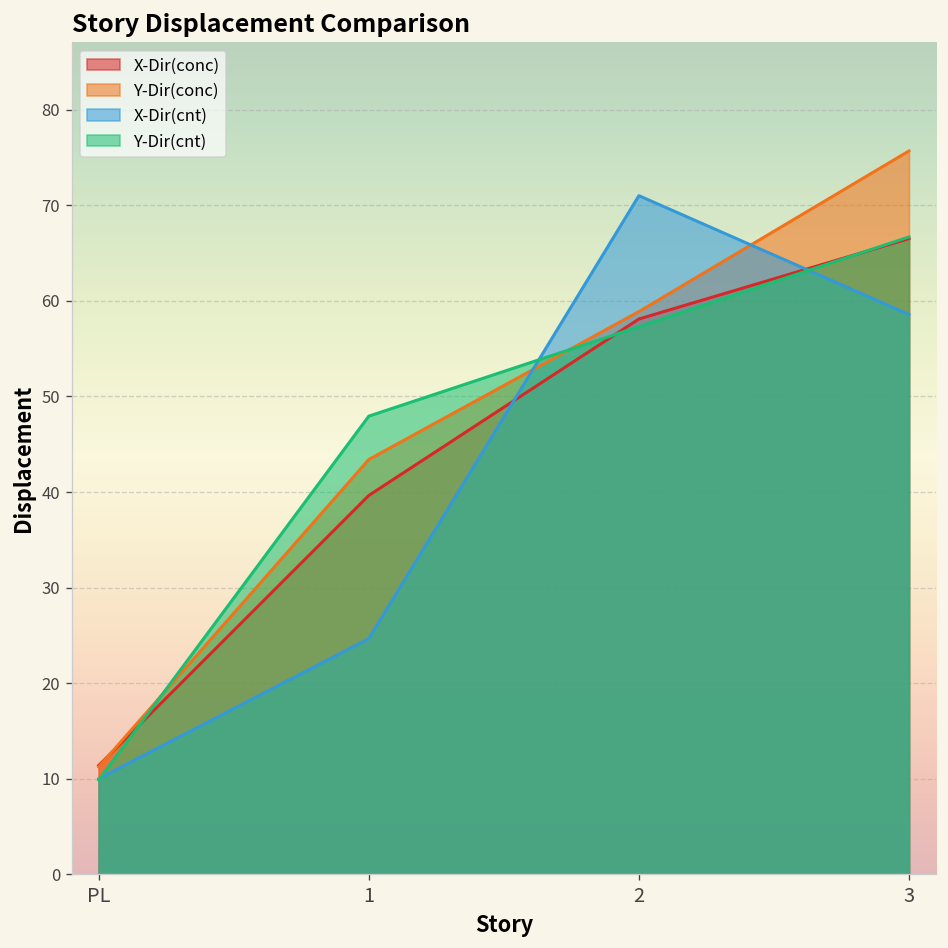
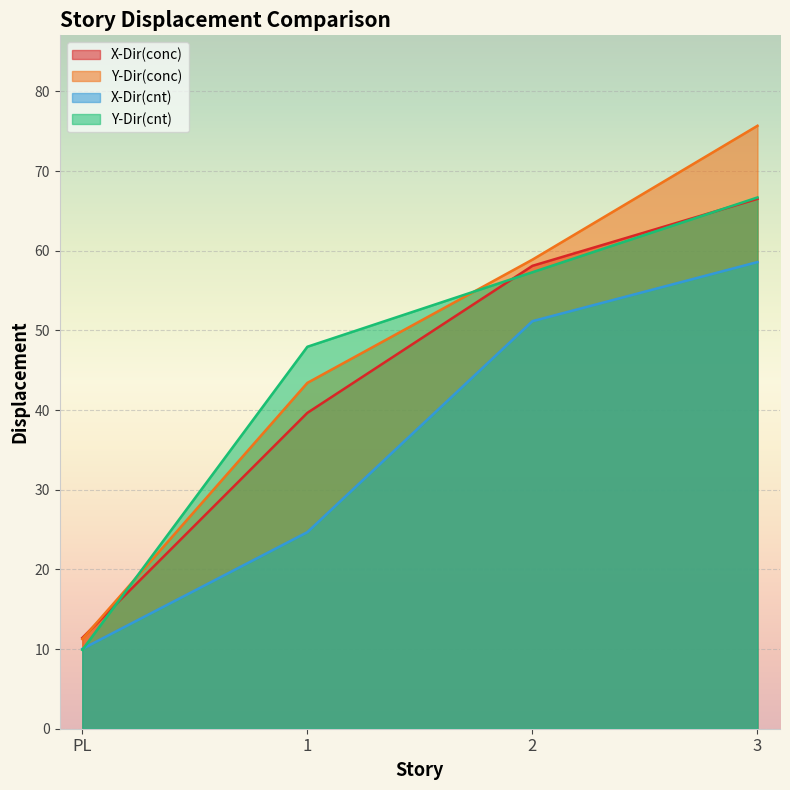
  {
    "X-Dir(conc)": {
      "1": 40,
      "2": 58
    },
    "Y-Dir(conc)": {
      "1": 43,
      "2": 59,
      "3": 76
    },
    "X-Dir(cnt)": {
      "1": 25,
-     "2": 71,
+     "2": 51,
      "3": 59
    },
    "Y-Dir(cnt)": {
      "1": 48,
      "2": 57
    }
  }
